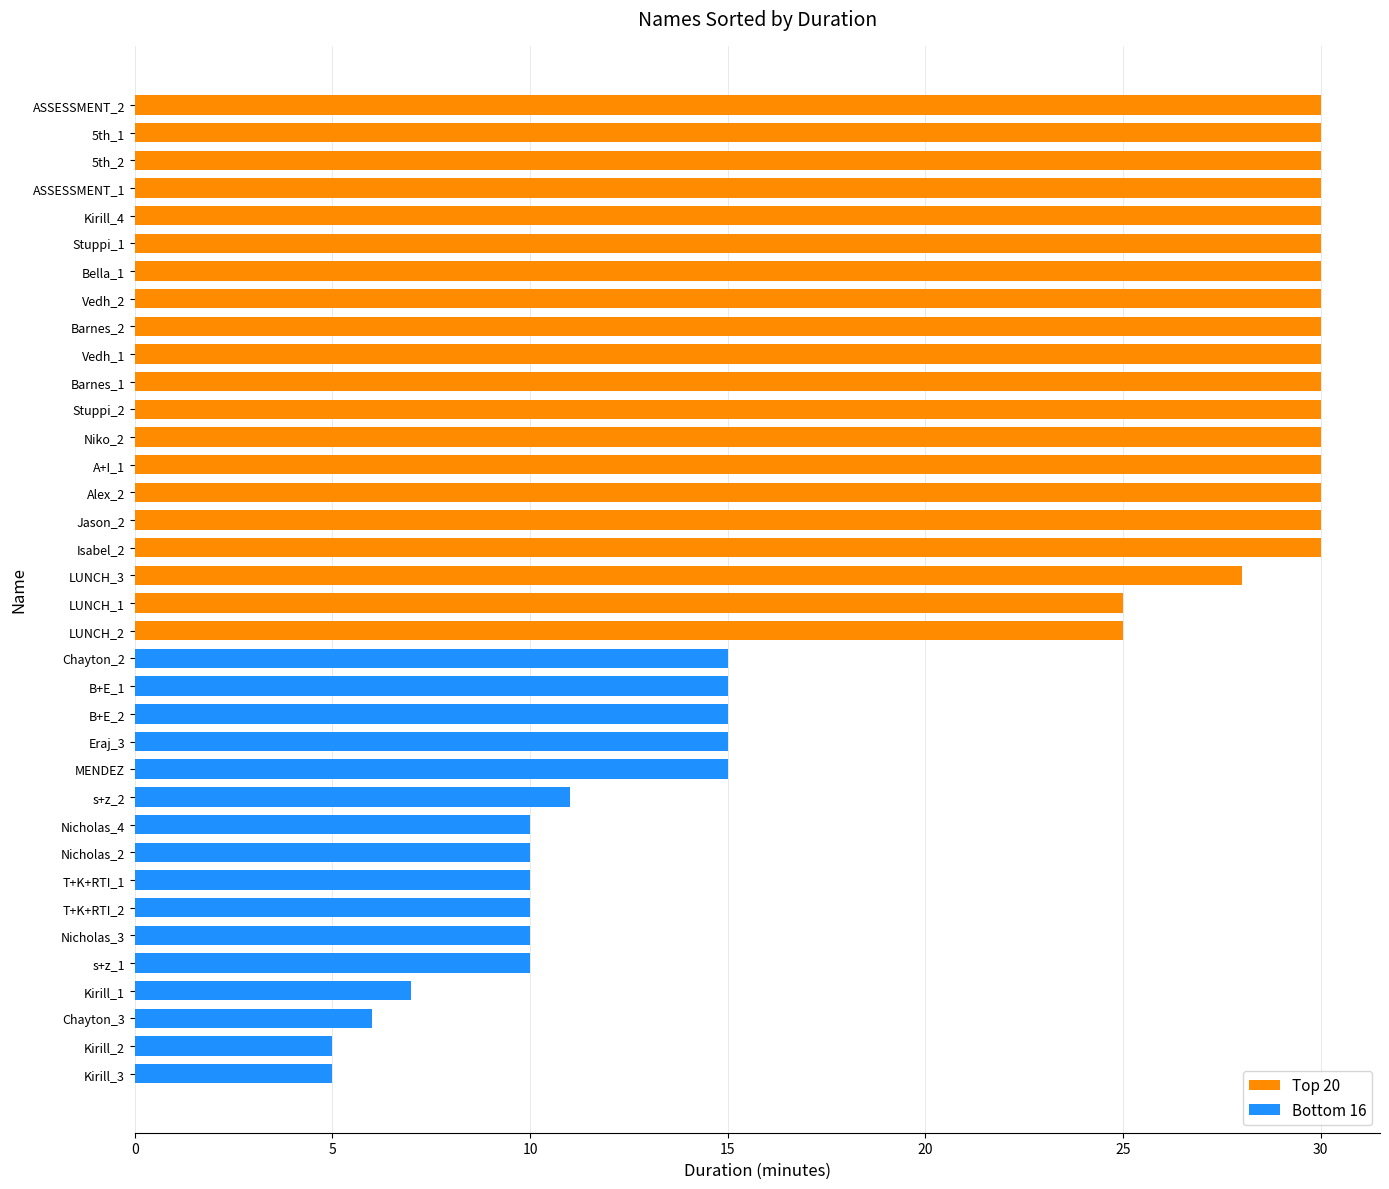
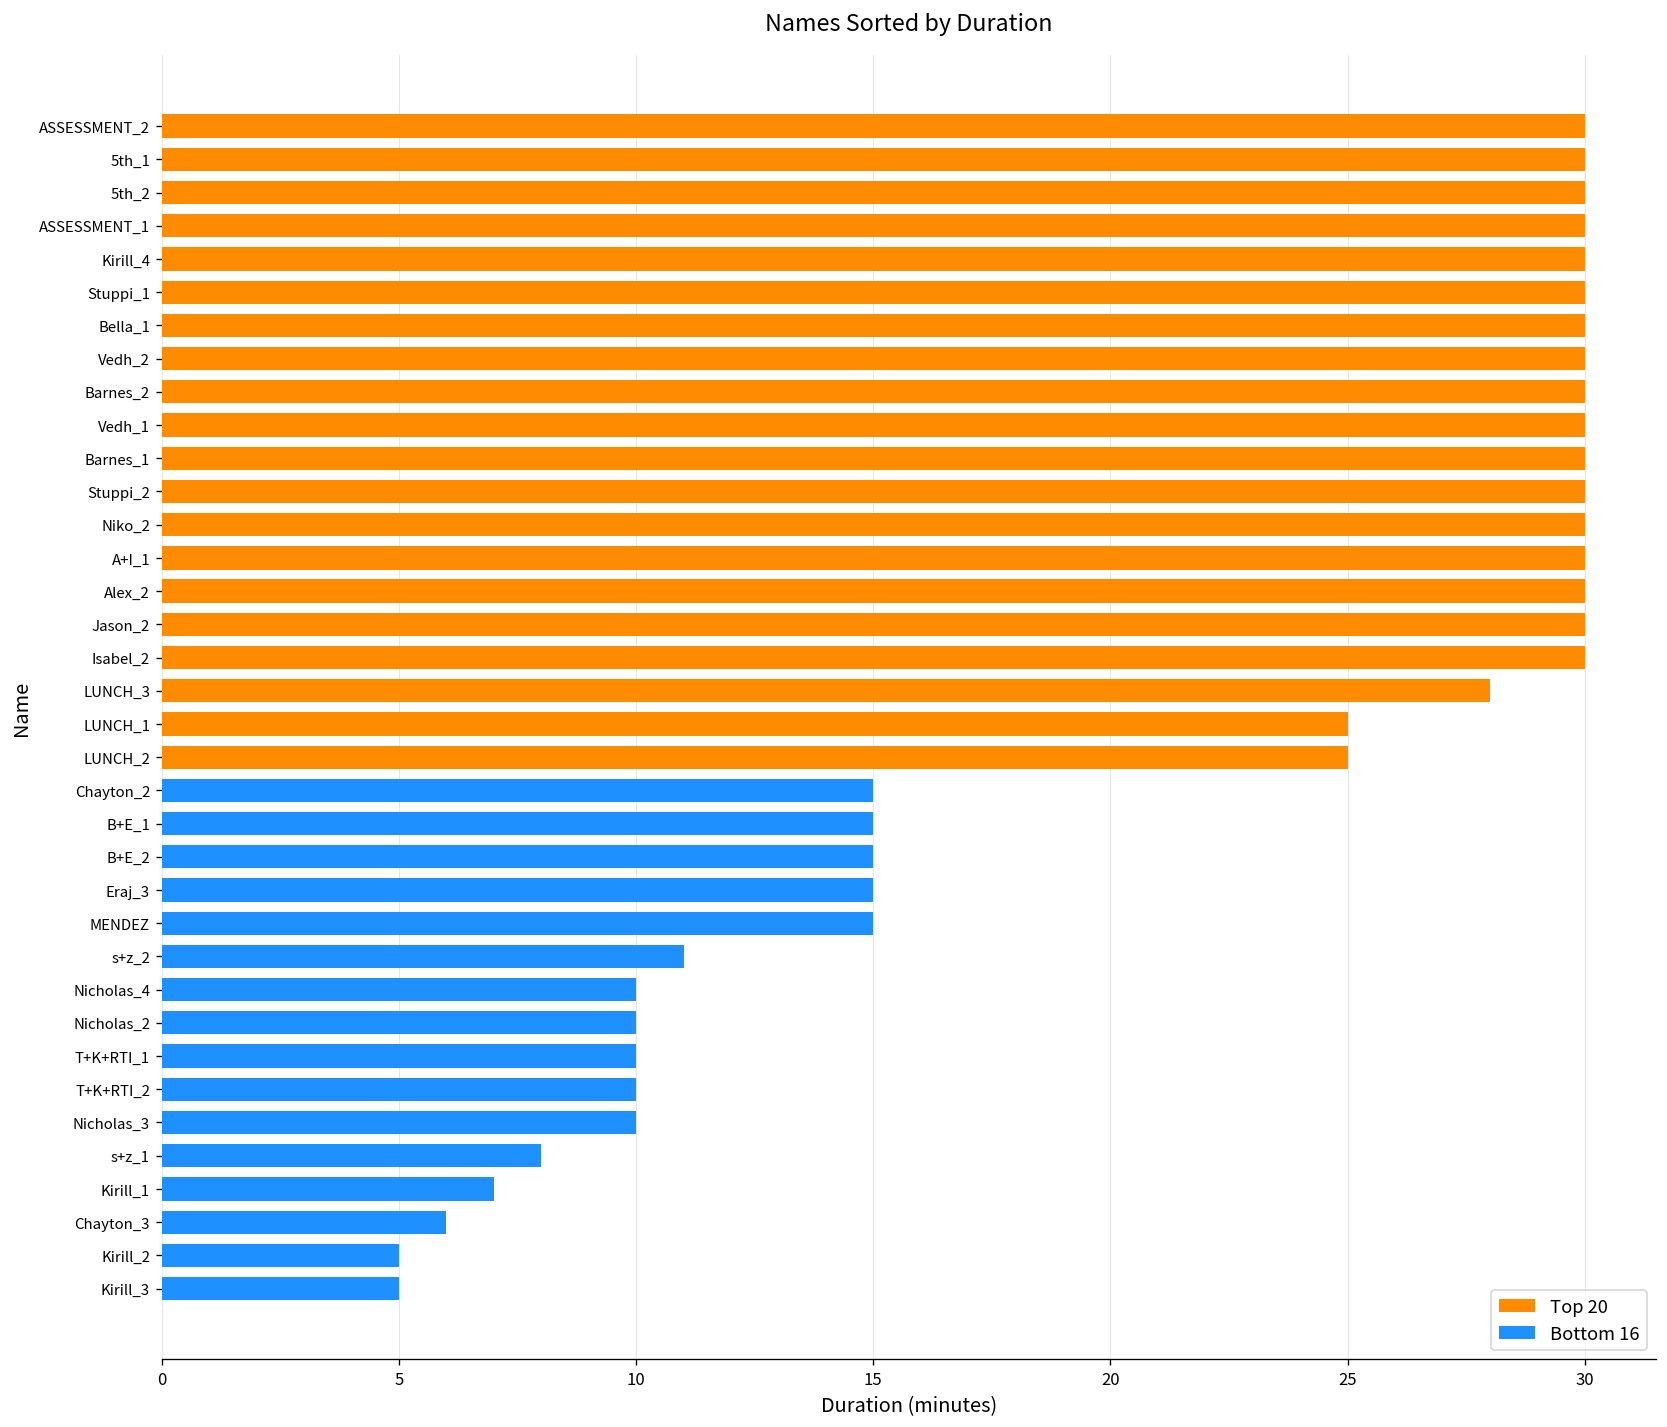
  {
    "Top 20": {
      "ASSESSMENT_2": 30,
      "5th_1": 30,
      "5th_2": 30,
      "ASSESSMENT_1": 30,
      "Kirill_4": 30,
      "Stuppi_1": 30,
      "Bella_1": 30,
      "Vedh_2": 30,
      "Barnes_2": 30,
      "Vedh_1": 30,
      "Barnes_1": 30,
      "Stuppi_2": 30,
      "Niko_2": 30,
      "A+I_1": 30,
      "Alex_2": 30,
      "Jason_2": 30,
      "Isabel_2": 30,
      "LUNCH_3": 28,
      "LUNCH_1": 25,
      "LUNCH_2": 25
    },
    "Bottom 16": {
      "Chayton_2": 15,
      "B+E_1": 15,
      "B+E_2": 15,
      "Eraj_3": 15,
      "MENDEZ": 15,
      "s+z_2": 11,
      "Nicholas_4": 10,
      "Nicholas_2": 10,
      "T+K+RTI_1": 10,
      "T+K+RTI_2": 10,
      "Nicholas_3": 10,
-     "s+z_1": 10,
+     "s+z_1": 8,
      "Kirill_1": 7,
      "Chayton_3": 6,
      "Kirill_2": 5,
      "Kirill_3": 5
    }
  }
